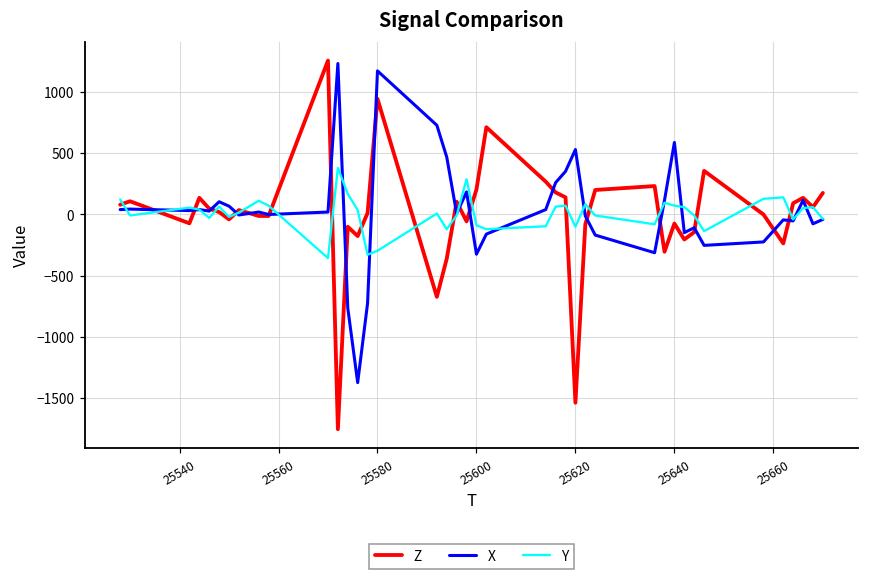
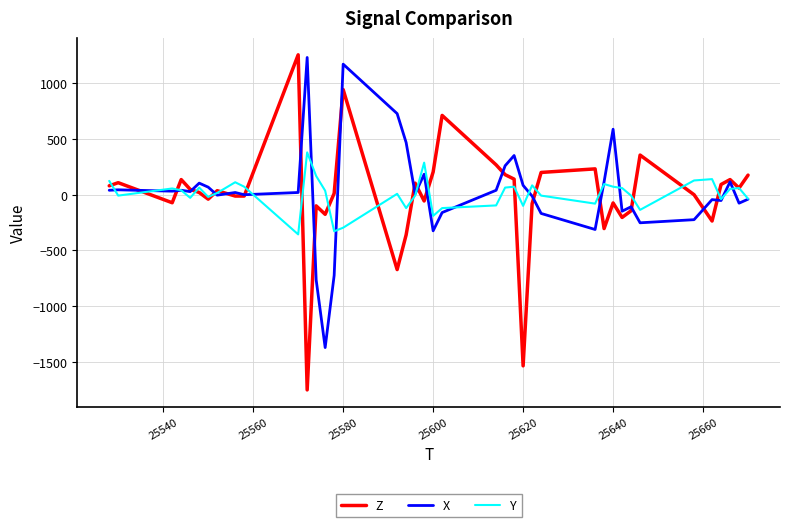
  {
    "Z": {
      "25580": 940,
      "25600": 200,
      "25620": -1540,
      "25640": -70
    },
    "X": {
      "25580": 1170,
      "25600": -320,
-     "25620": 530,
+     "25620": 80,
      "25640": 590
    },
    "Y": {
      "25580": -300,
-     "25600": -90,
+     "25600": -190,
      "25620": -100,
      "25640": 70
    }
  }
